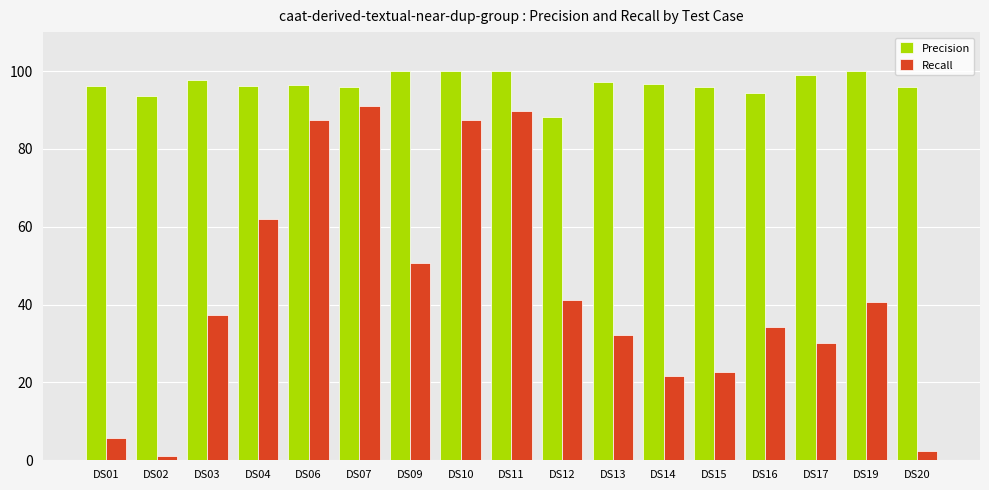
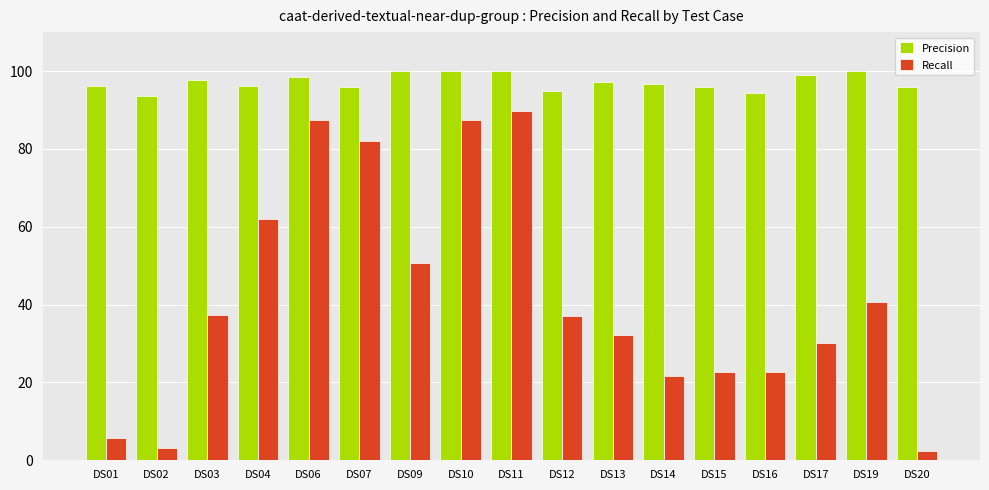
  {
    "Precision": {
      "DS01": 96,
      "DS02": 94,
      "DS03": 98,
      "DS04": 96,
-     "DS06": 96,
+     "DS06": 99,
      "DS07": 96,
      "DS09": 100,
      "DS10": 100,
      "DS11": 100,
-     "DS12": 88,
+     "DS12": 95,
      "DS13": 97,
      "DS14": 97,
      "DS15": 96,
      "DS16": 94,
      "DS17": 99,
      "DS19": 100,
      "DS20": 96
    },
    "Recall": {
      "DS01": 6,
-     "DS02": 1,
+     "DS02": 3,
      "DS03": 37,
      "DS04": 62,
      "DS06": 87,
-     "DS07": 91,
+     "DS07": 82,
      "DS09": 51,
      "DS10": 88,
      "DS11": 90,
-     "DS12": 41,
+     "DS12": 37,
      "DS13": 32,
      "DS14": 22,
      "DS15": 23,
-     "DS16": 34,
+     "DS16": 23,
      "DS17": 30,
      "DS19": 41,
      "DS20": 2
    }
  }
